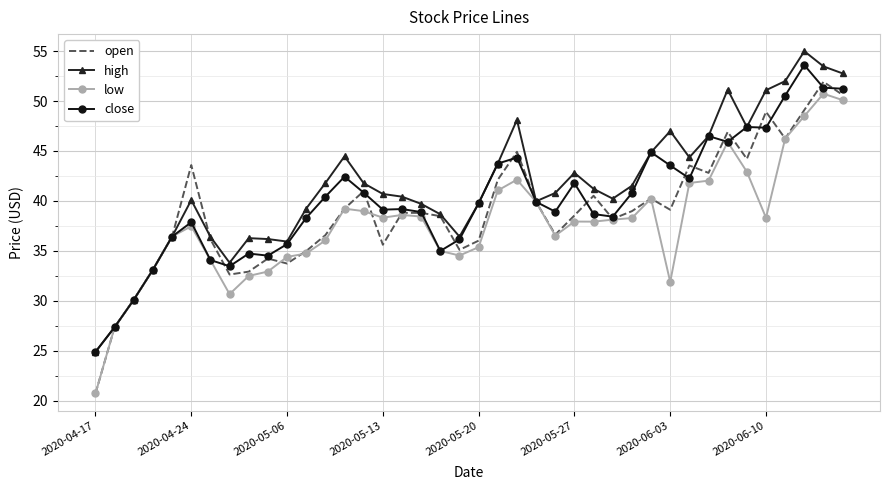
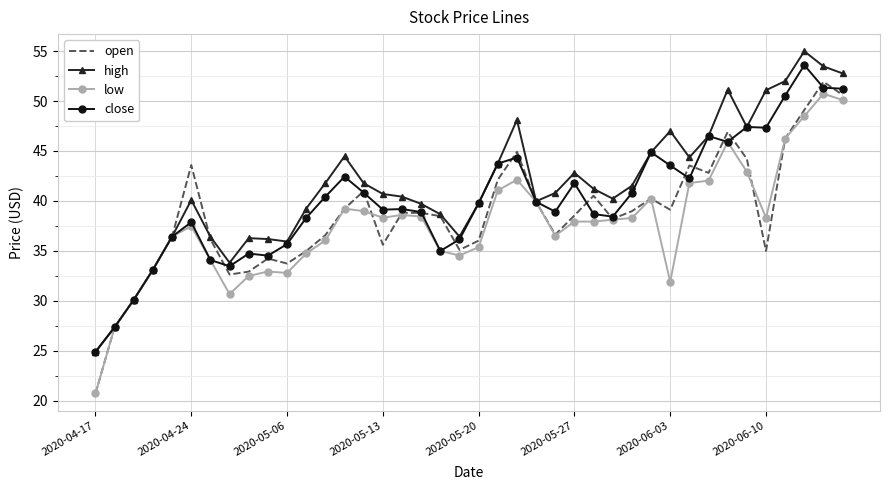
  {
    "open": {
      "2020-04-24": 44,
      "2020-05-06": 34,
      "2020-05-13": 36,
      "2020-05-20": 36,
      "2020-05-27": 39,
      "2020-06-03": 39,
-     "2020-06-10": 49
+     "2020-06-10": 35
    },
    "low": {
      "2020-04-24": 37,
-     "2020-05-06": 34,
+     "2020-05-06": 33,
      "2020-05-13": 38,
      "2020-05-20": 35,
      "2020-05-27": 38,
      "2020-06-03": 32,
      "2020-06-10": 38
    }
  }
